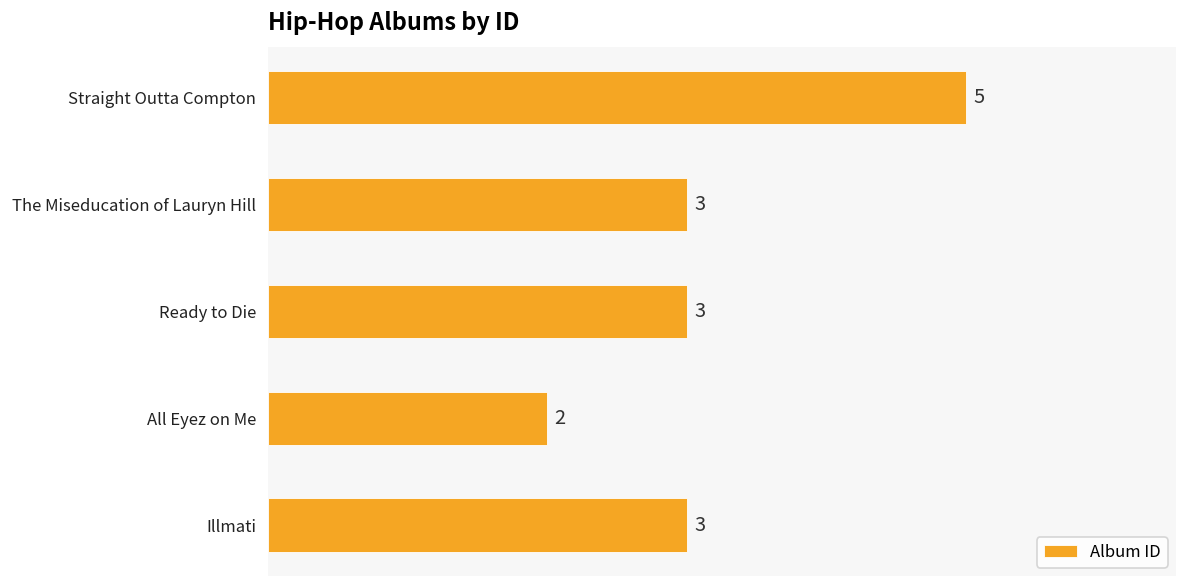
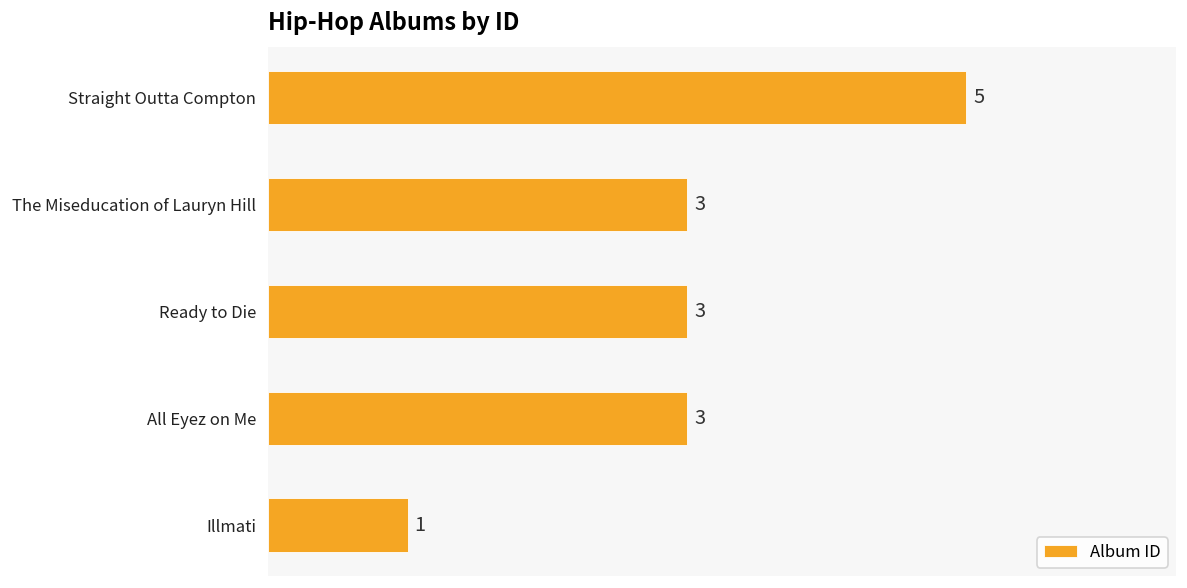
  {
    "Straight Outta Compton": 5,
    "The Miseducation of Lauryn Hill": 3,
    "Ready to Die": 3,
-   "All Eyez on Me": 2,
-   "Illmati": 3
+   "All Eyez on Me": 3,
+   "Illmati": 1
  }
